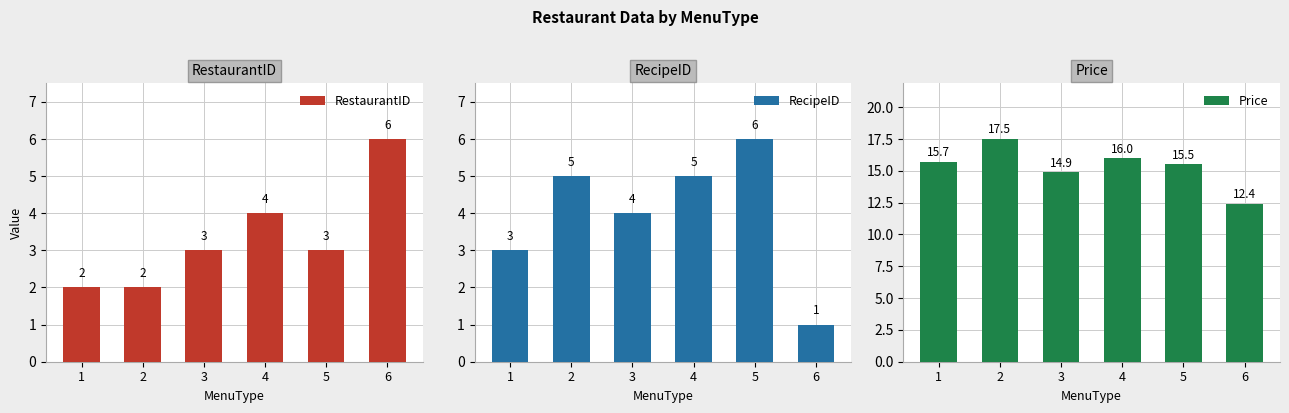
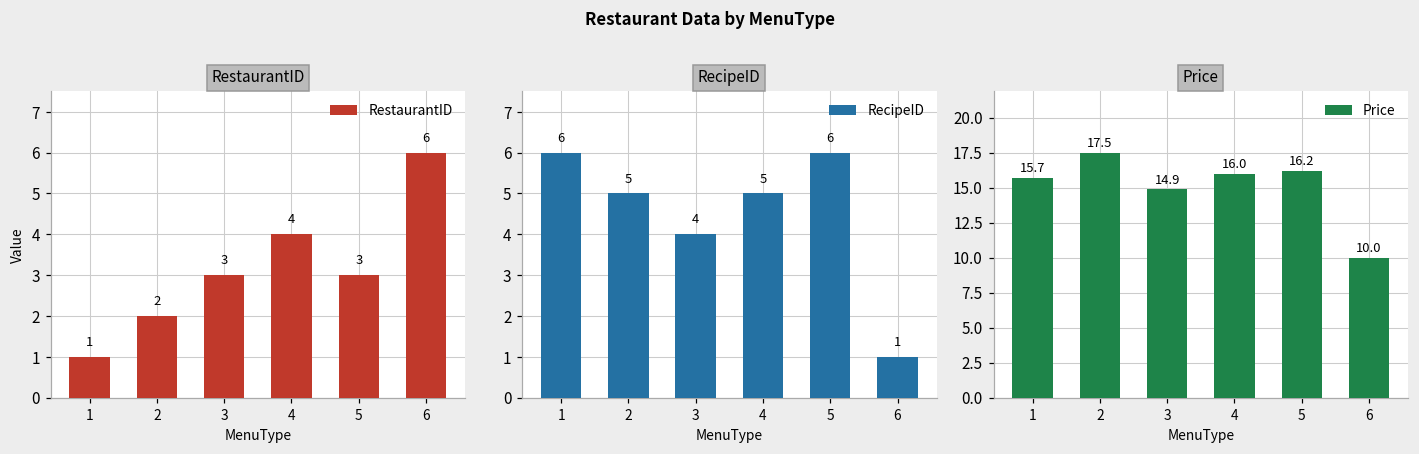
  {
    "RestaurantID": {
-     "1": 2,
+     "1": 1,
      "2": 2,
      "3": 3,
      "4": 4,
      "5": 3,
      "6": 6
    },
    "RecipeID": {
-     "1": 3,
+     "1": 6,
      "2": 5,
      "3": 4,
      "4": 5,
      "5": 6,
      "6": 1
    },
    "Price": {
      "1": 15.7,
      "2": 17.5,
      "3": 14.9,
      "4": 16.0,
-     "5": 15.5,
-     "6": 12.4
+     "5": 16.2,
+     "6": 10.0
    }
  }
